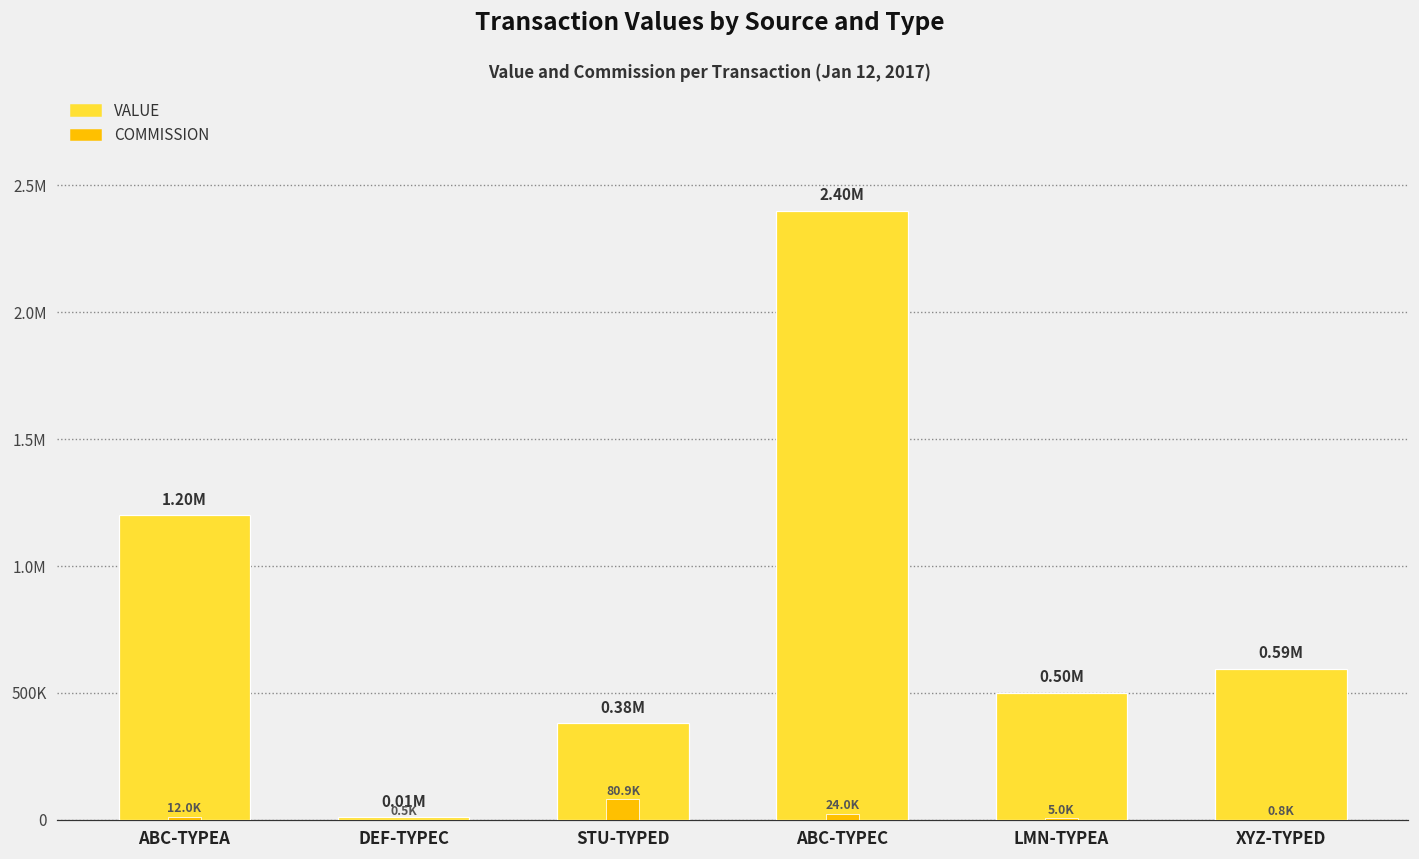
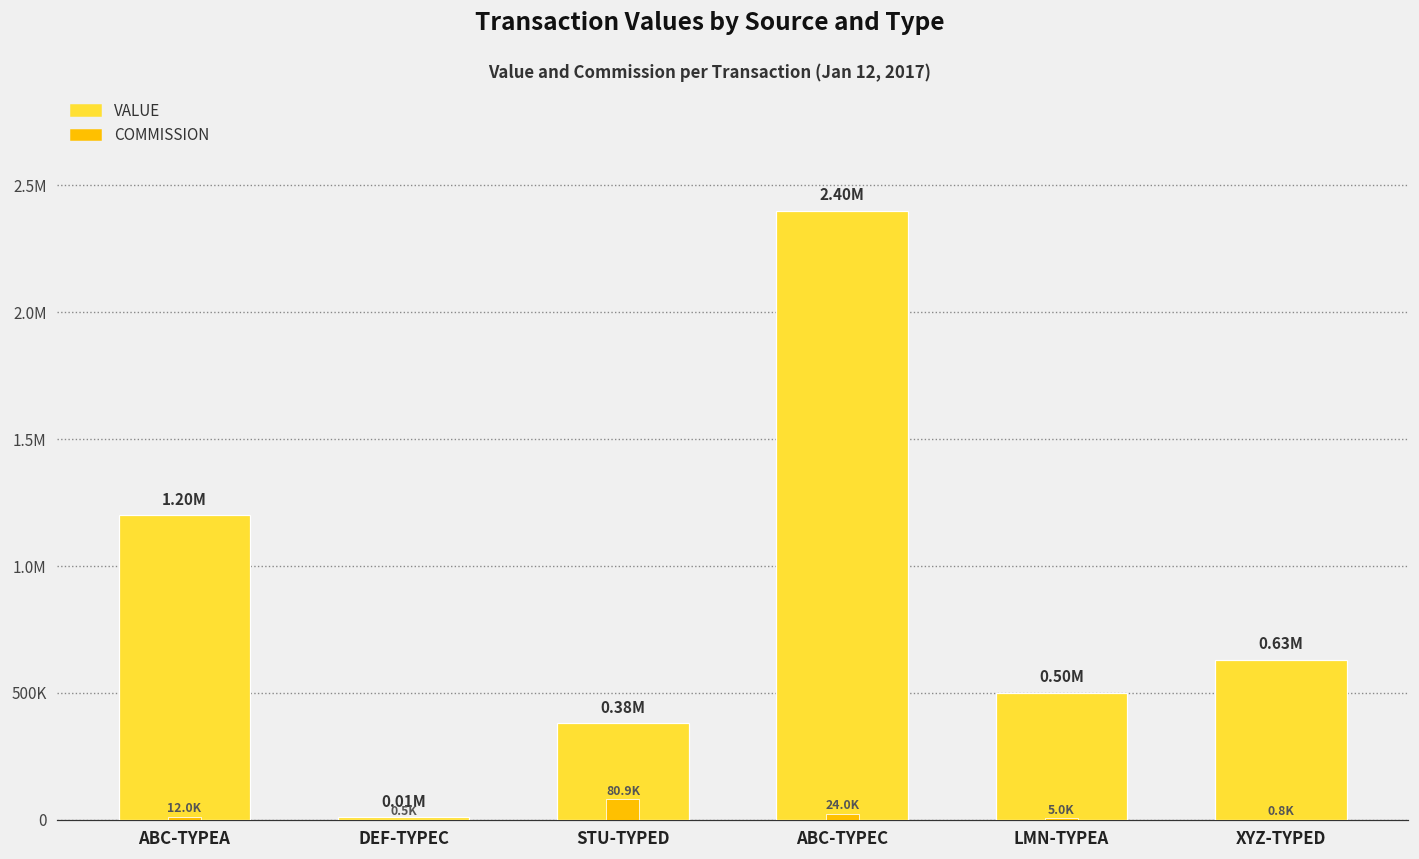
  {
    "VALUE": {
      "ABC-TYPEA": "1.20M",
      "STU-TYPED": "0.38M",
      "ABC-TYPEC": "2.40M",
      "LMN-TYPEA": "0.50M",
-     "XYZ-TYPED": "0.59M"
+     "XYZ-TYPED": "0.63M"
    },
    "COMMISSION": {
      "LMN-TYPEA": "5.0K",
      "XYZ-TYPED": "0.8K"
    }
  }
